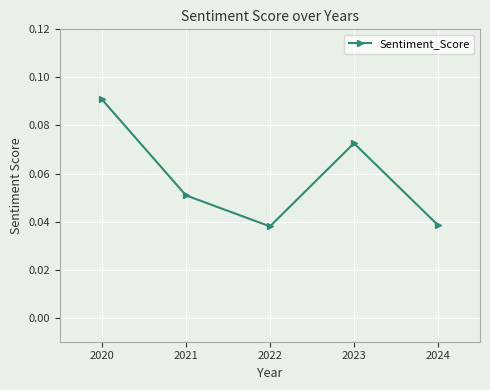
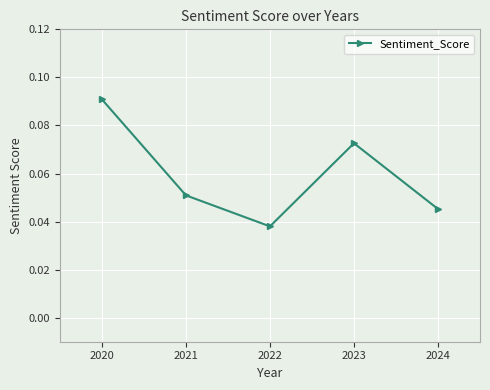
  {
    "2020": 0.091,
    "2021": 0.051,
    "2022": 0.038,
    "2023": 0.073,
-   "2024": 0.039
+   "2024": 0.045
  }
